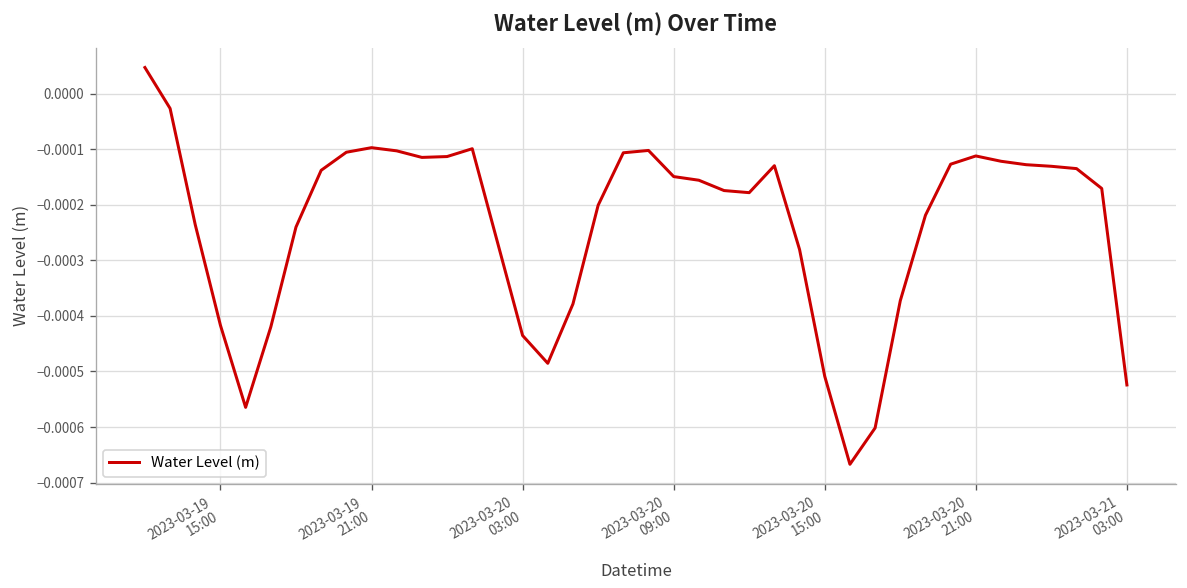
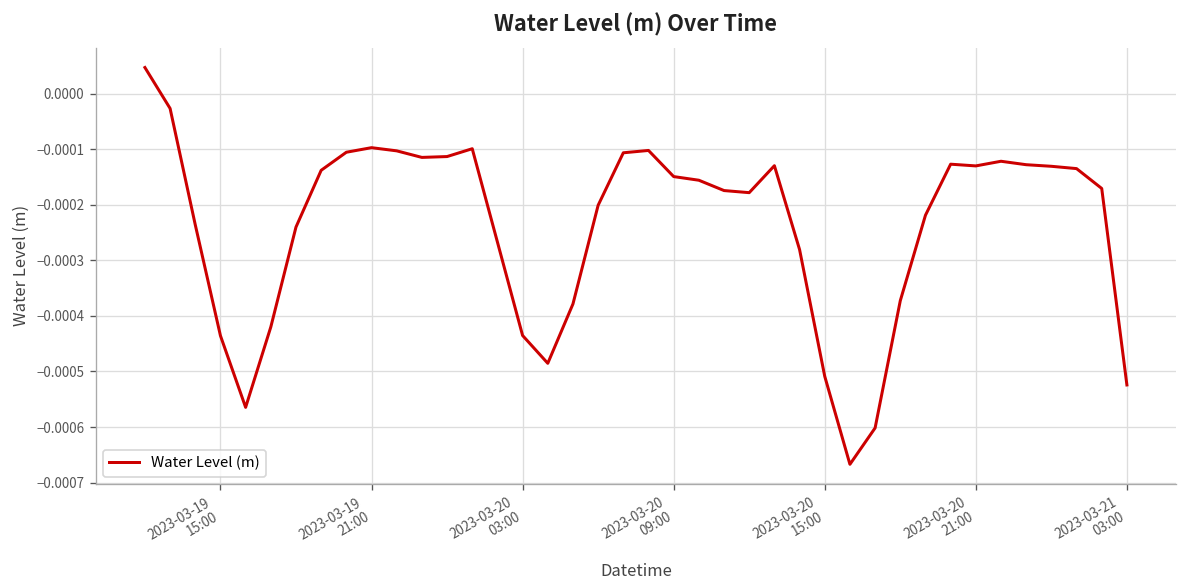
  {
-   "2023-03-19 15:00": -0.00042,
+   "2023-03-19 15:00": -0.00044,
    "2023-03-19 21:00": -0.00010,
    "2023-03-20 03:00": -0.00044,
    "2023-03-20 09:00": -0.00015,
    "2023-03-20 15:00": -0.00051,
-   "2023-03-20 21:00": -0.00011,
+   "2023-03-20 21:00": -0.00013,
    "2023-03-21 03:00": -0.00052
  }
